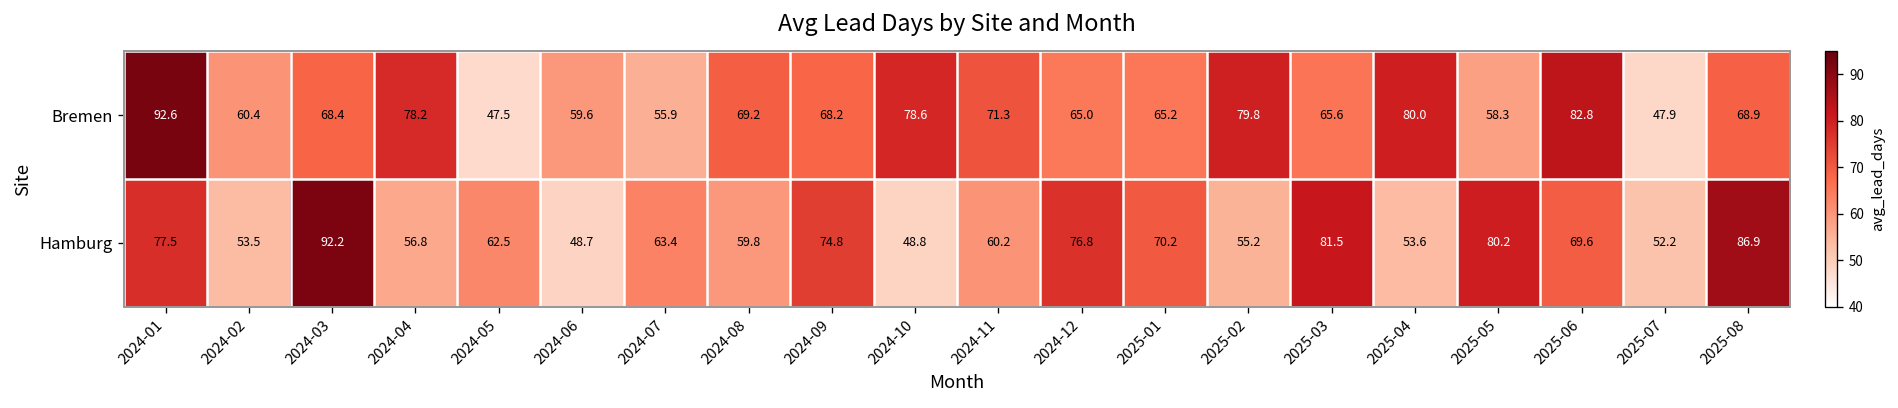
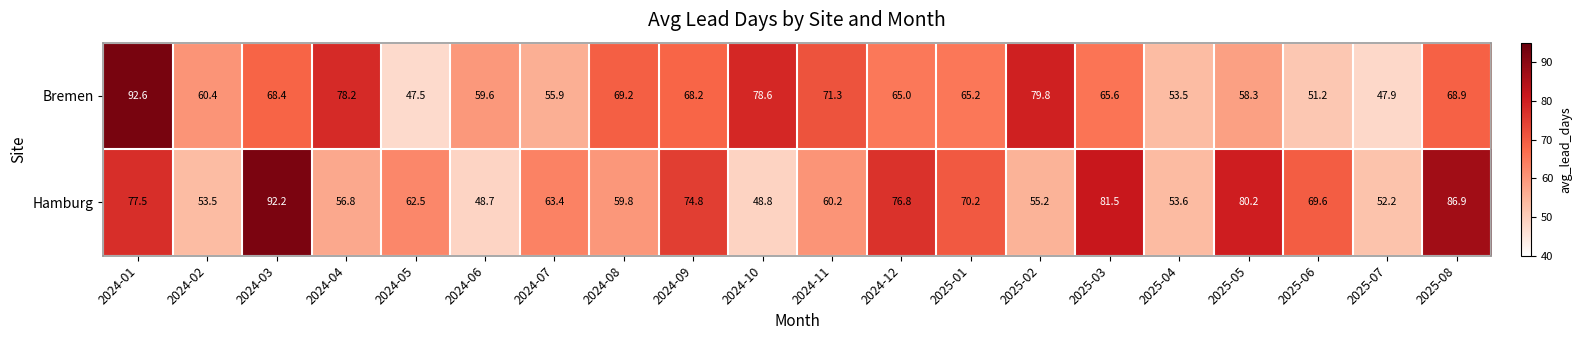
  {
    "Bremen": {
      "2024-01": 92.6,
      "2024-02": 60.4,
      "2024-03": 68.4,
      "2024-04": 78.2,
      "2024-05": 47.5,
      "2024-06": 59.6,
      "2024-07": 55.9,
      "2024-08": 69.2,
      "2024-09": 68.2,
      "2024-10": 78.6,
      "2024-11": 71.3,
      "2024-12": 65.0,
      "2025-01": 65.2,
      "2025-02": 79.8,
      "2025-03": 65.6,
-     "2025-04": 80.0,
+     "2025-04": 53.5,
      "2025-05": 58.3,
-     "2025-06": 82.8,
+     "2025-06": 51.2,
      "2025-07": 47.9,
      "2025-08": 68.9
    },
    "Hamburg": {
      "2024-01": 77.5,
      "2024-02": 53.5,
      "2024-03": 92.2,
      "2024-04": 56.8,
      "2024-05": 62.5,
      "2024-06": 48.7,
      "2024-07": 63.4,
      "2024-08": 59.8,
      "2024-09": 74.8,
      "2024-10": 48.8,
      "2024-11": 60.2,
      "2024-12": 76.8,
      "2025-01": 70.2,
      "2025-02": 55.2,
      "2025-03": 81.5,
      "2025-04": 53.6,
      "2025-05": 80.2,
      "2025-06": 69.6,
      "2025-07": 52.2,
      "2025-08": 86.9
    }
  }
